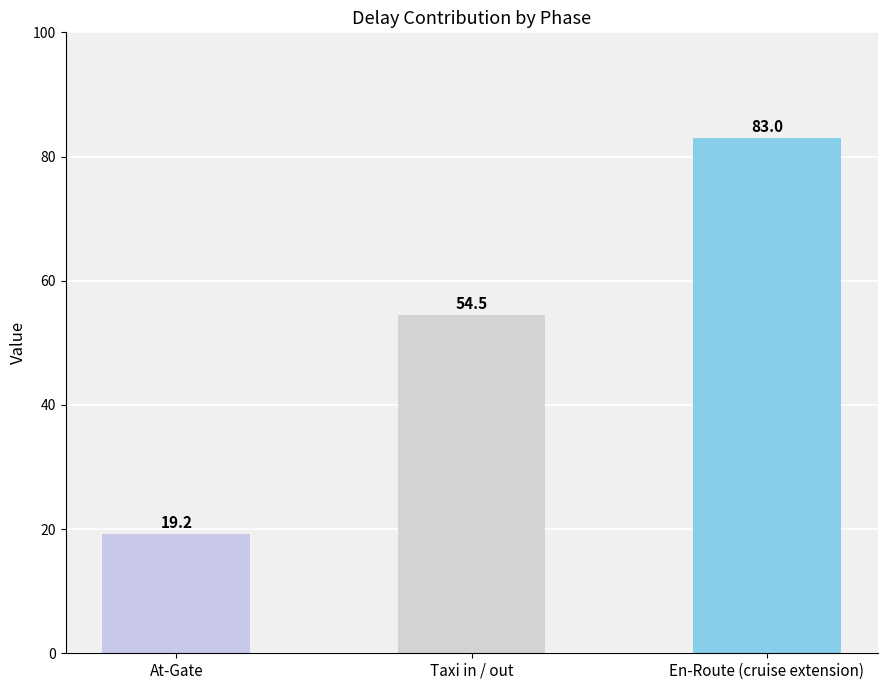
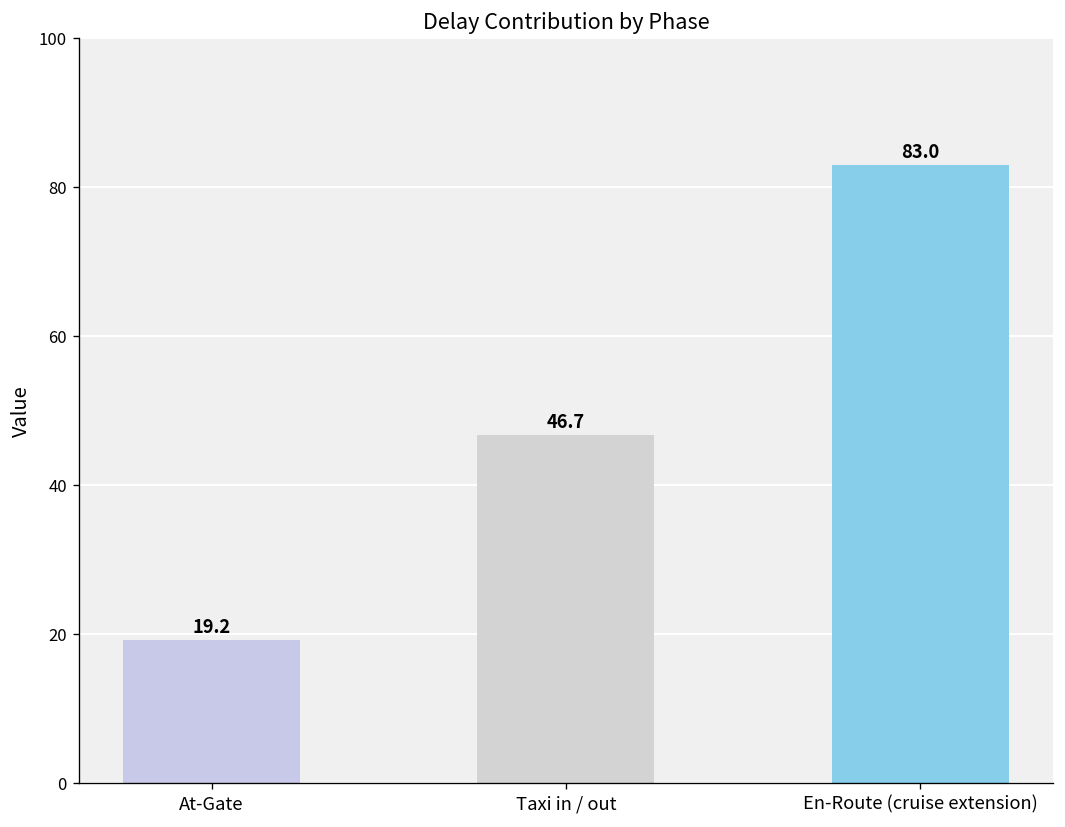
  {
    "At-Gate": 19.2,
-   "Taxi in / out": 54.5,
+   "Taxi in / out": 46.7,
    "En-Route (cruise extension)": 83.0
  }
